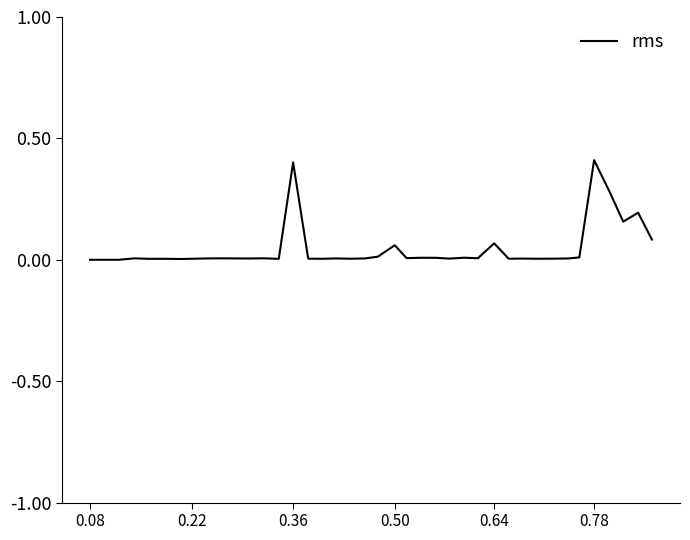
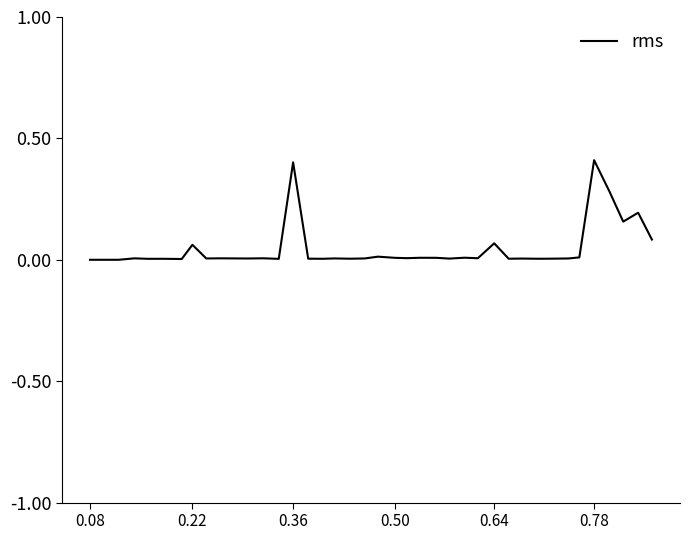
  {
    "0.08": 0.00,
-   "0.22": 0.00,
+   "0.22": 0.06,
    "0.36": 0.40,
-   "0.50": 0.06,
+   "0.50": 0.01,
    "0.64": 0.07,
    "0.78": 0.41
  }
